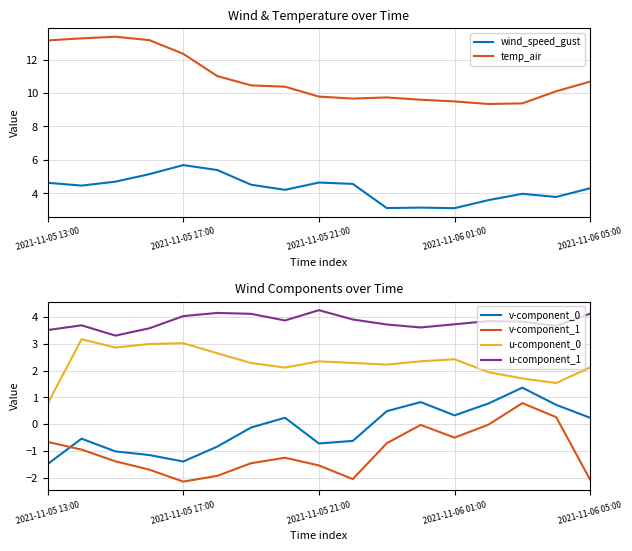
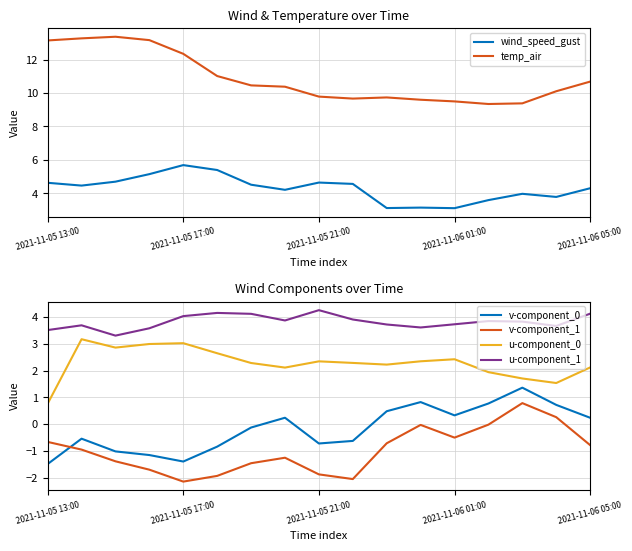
  {
    "Wind & Temperature over Time": {
      "wind_speed_gust": {
        "2021-11-05 13:00": 4.6,
        "2021-11-05 17:00": 5.7,
        "2021-11-05 21:00": 4.6,
        "2021-11-06 01:00": 3.1,
        "2021-11-06 05:00": 4.3
      },
      "temp_air": {
        "2021-11-05 13:00": 13.1,
        "2021-11-05 17:00": 12.3,
        "2021-11-05 21:00": 9.8,
        "2021-11-06 01:00": 9.5,
        "2021-11-06 05:00": 10.7
      }
    },
    "Wind Components over Time": {
      "v-component_0": {
        "2021-11-05 13:00": -1.5,
        "2021-11-05 17:00": -1.4,
        "2021-11-05 21:00": -0.7,
        "2021-11-06 01:00": 0.3,
        "2021-11-06 05:00": 0.2
      },
      "v-component_1": {
        "2021-11-05 13:00": -0.7,
        "2021-11-05 17:00": -2.1,
-       "2021-11-05 21:00": -1.5,
+       "2021-11-05 21:00": -1.9,
        "2021-11-06 01:00": -0.5,
-       "2021-11-06 05:00": -2.1
+       "2021-11-06 05:00": -0.8
      },
      "u-component_0": {
        "2021-11-05 13:00": 0.8,
        "2021-11-05 17:00": 3.0,
        "2021-11-05 21:00": 2.3,
        "2021-11-06 01:00": 2.4,
        "2021-11-06 05:00": 2.1
      },
      "u-component_1": {
        "2021-11-05 13:00": 3.5,
        "2021-11-05 17:00": 4.0,
        "2021-11-05 21:00": 4.3,
        "2021-11-06 01:00": 3.7,
        "2021-11-06 05:00": 4.1
      }
    }
  }
